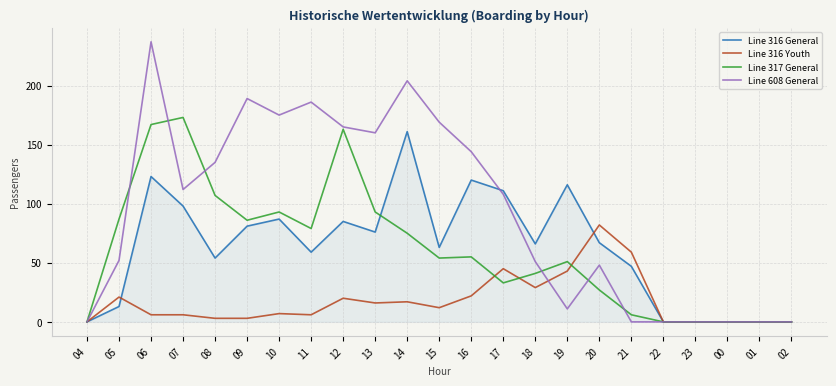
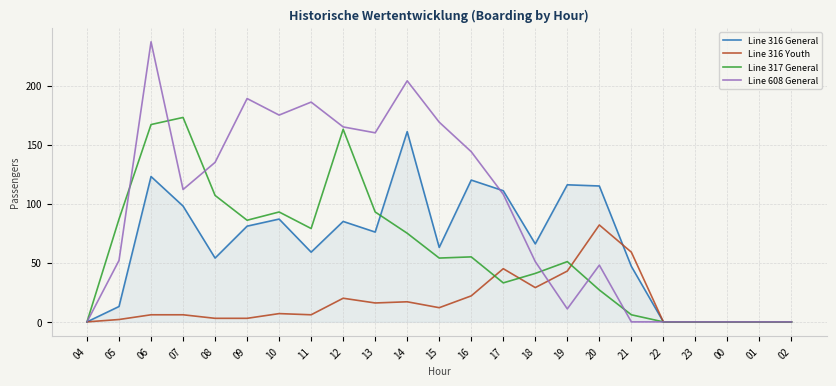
  {
    "Line 316 General": {
      "05": 13,
      "06": 123,
      "07": 98,
      "08": 54,
      "09": 81,
      "10": 87,
      "11": 59,
      "12": 85,
      "13": 76,
      "14": 161,
      "15": 63,
      "16": 120,
      "17": 111,
      "18": 66,
      "19": 116,
-     "20": 67,
+     "20": 115,
      "21": 47
    },
    "Line 316 Youth": {
-     "05": 21,
+     "05": 2,
      "06": 6,
      "07": 6,
      "08": 3,
      "09": 3,
      "10": 7,
      "11": 6,
      "12": 20,
      "13": 16,
      "14": 17,
      "15": 12,
      "16": 22,
      "17": 45,
      "18": 29,
      "19": 43,
      "20": 82,
      "21": 59
    },
    "Line 317 General": {
      "05": 87,
      "06": 167,
      "07": 173,
      "08": 107,
      "09": 86,
      "10": 93,
      "11": 79,
      "13": 93,
      "14": 75,
      "15": 54,
      "16": 55,
      "17": 33,
      "18": 41,
      "19": 51,
      "20": 27,
      "21": 6
    },
    "Line 608 General": {
      "05": 52,
      "06": 237,
      "07": 112,
      "08": 135,
      "09": 189,
      "10": 175,
      "11": 186,
      "13": 160,
      "14": 204,
      "15": 169,
      "16": 144,
      "17": 108,
      "18": 51,
      "19": 11,
      "20": 48,
      "21": 0
    }
  }
